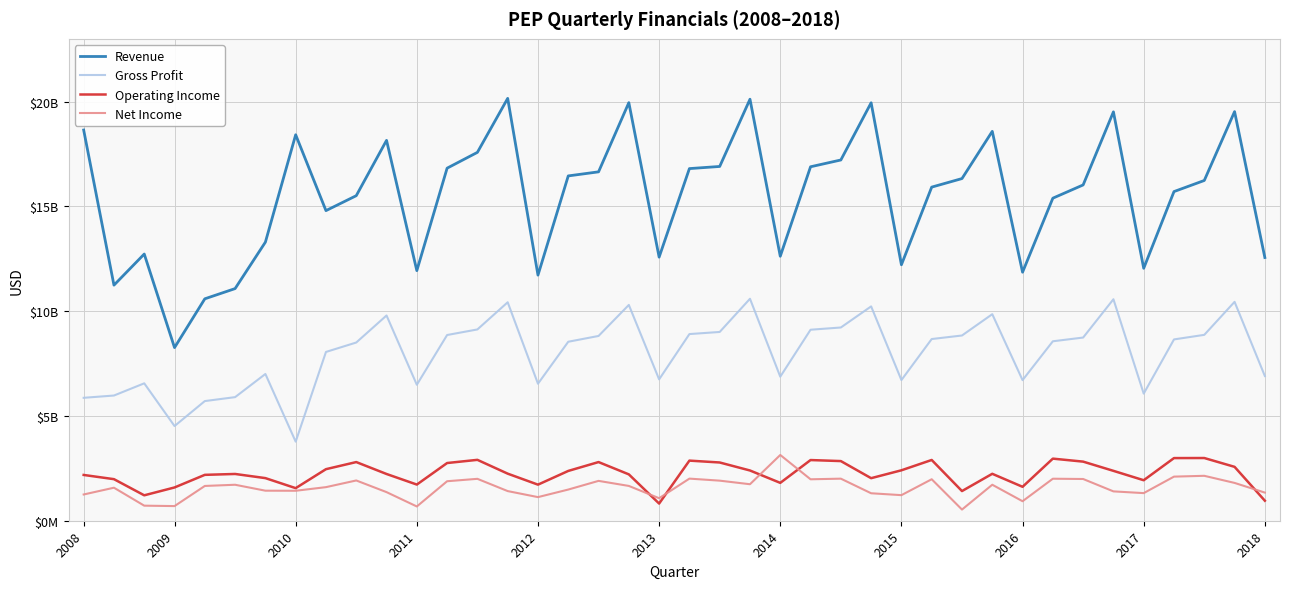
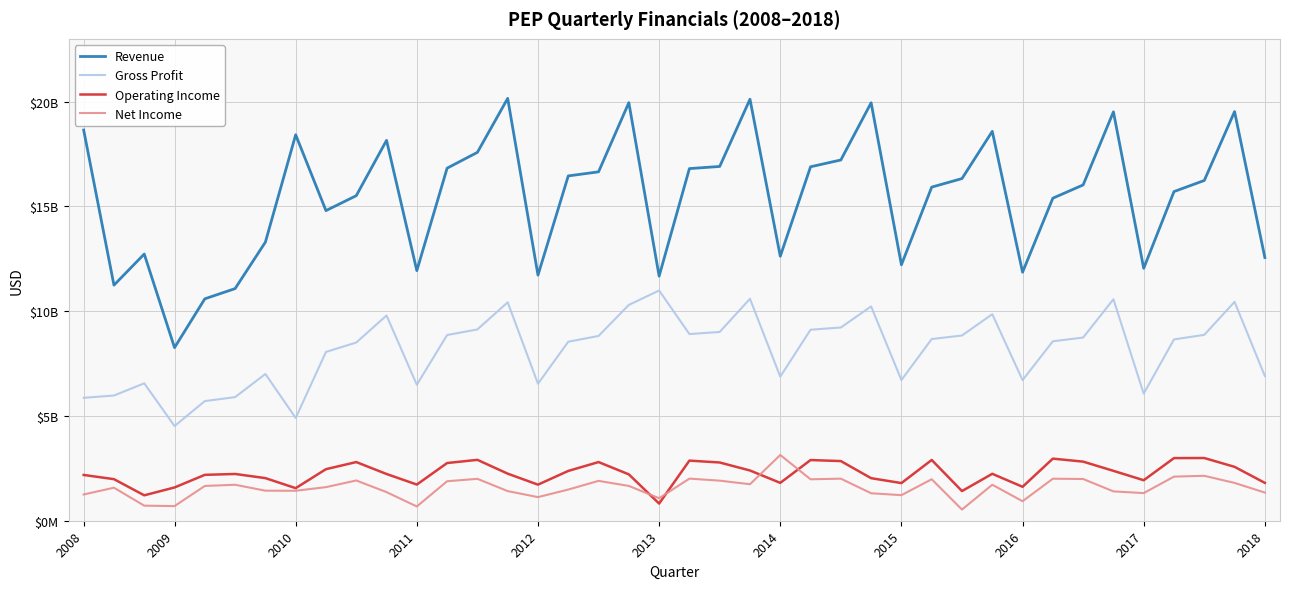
  {
    "Revenue": {
      "2008": "$18600000000",
      "2009": "$8300000000",
      "2010": "$18400000000",
      "2011": "$11900000000",
      "2012": "$11700000000",
-     "2013": "$12600000000",
+     "2013": "$11700000000",
      "2014": "$12600000000",
      "2015": "$12200000000",
      "2016": "$11900000000",
      "2017": "$12000000000",
      "2018": "$12600000000"
    },
    "Gross Profit": {
      "2008": "$5900000000",
      "2009": "$4500000000",
-     "2010": "$3800000000",
+     "2010": "$4900000000",
      "2011": "$6500000000",
      "2012": "$6500000000",
-     "2013": "$6700000000",
+     "2013": "$11000000000",
      "2014": "$6900000000",
      "2015": "$6700000000",
      "2016": "$6700000000",
      "2017": "$6100000000",
      "2018": "$6900000000"
    },
    "Operating Income": {
      "2008": "$2200000000",
      "2009": "$1600000000",
      "2010": "$1600000000",
      "2011": "$1700000000",
      "2012": "$1700000000",
      "2013": "$800000000",
      "2014": "$1800000000",
-     "2015": "$2400000000",
+     "2015": "$1800000000",
      "2016": "$1600000000",
      "2017": "$1900000000",
-     "2018": "$1000000000"
+     "2018": "$1800000000"
    },
    "Net Income": {
      "2008": "$1300000000",
      "2009": "$700000000",
      "2010": "$1400000000",
      "2011": "$700000000",
      "2012": "$1100000000",
      "2013": "$1100000000",
      "2014": "$3100000000",
      "2015": "$1200000000",
      "2016": "$900000000",
      "2017": "$1300000000",
      "2018": "$1300000000"
    }
  }
